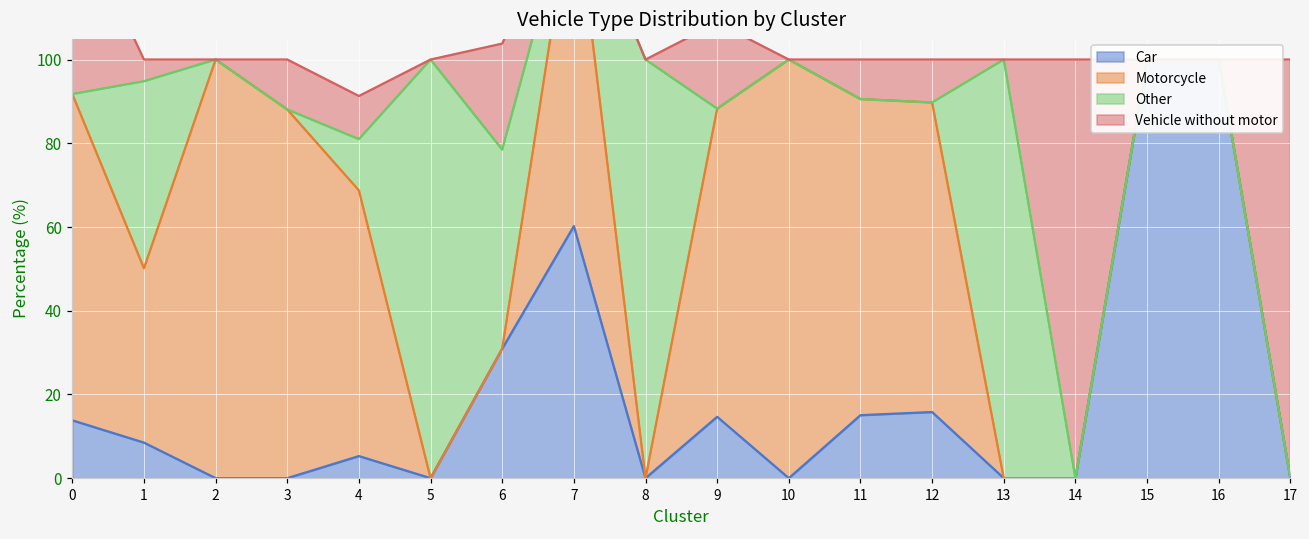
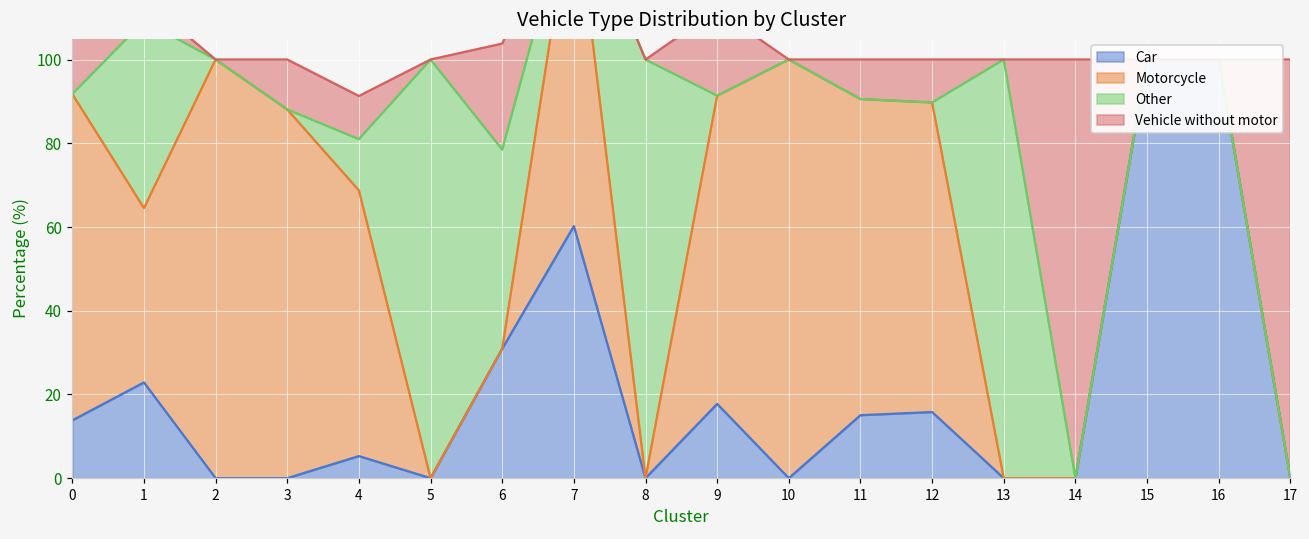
  {
    "Car": {
      "0": 14,
-     "1": 8,
+     "1": 23,
      "2": 0,
      "3": 0,
      "4": 5,
      "7": 60,
-     "9": 15,
+     "9": 18,
      "10": 0,
      "11": 15,
      "12": 16
    },
    "Other": {
      "4": 12,
      "6": 48
    }
  }
